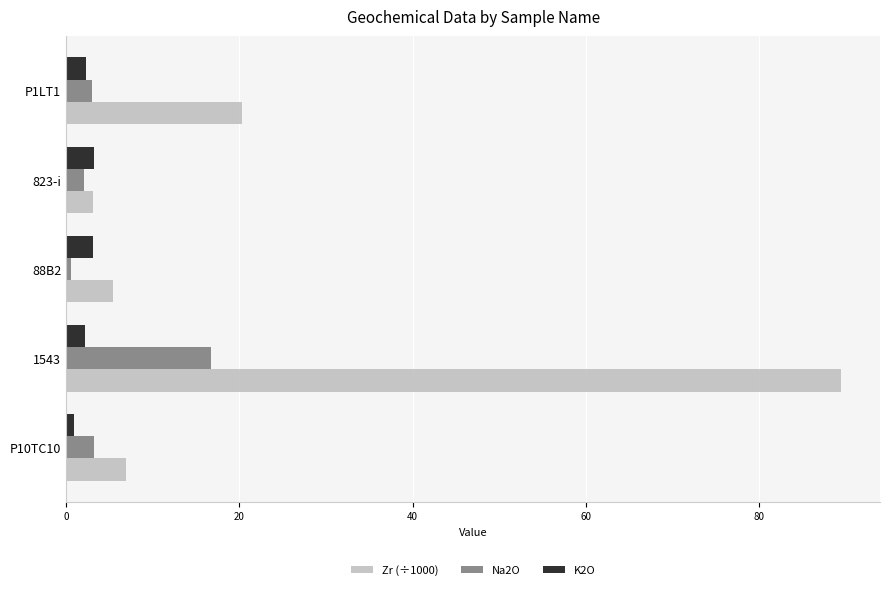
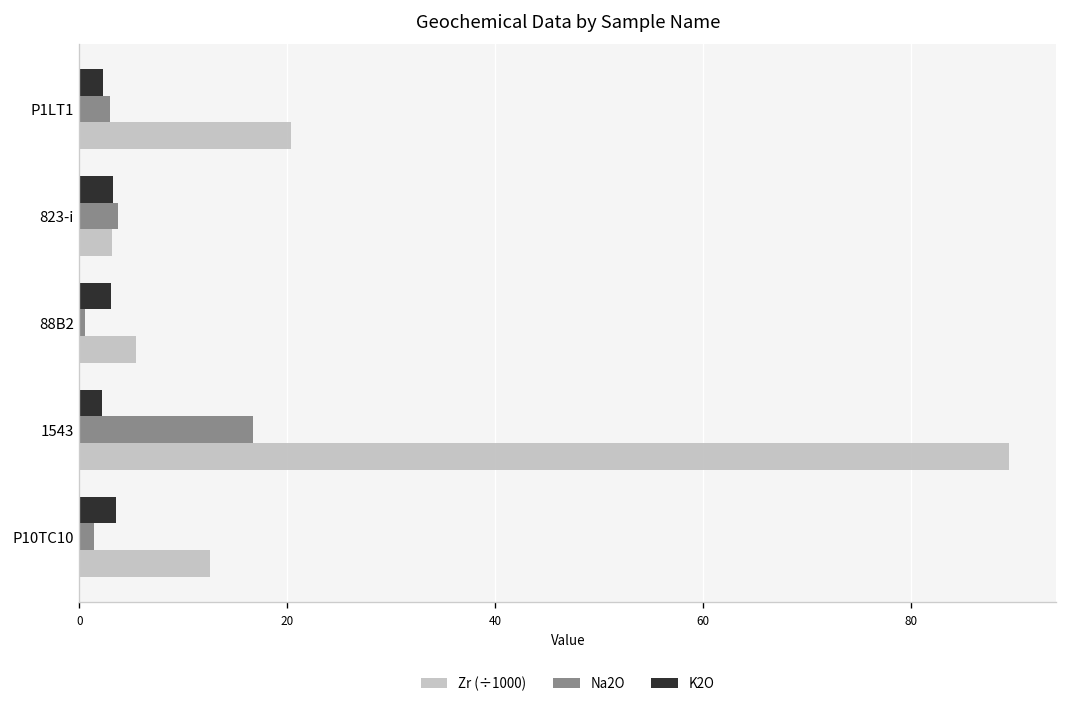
  {
    "Zr (÷1000)": {
      "P1LT1": 20,
      "823-i": 3,
      "88B2": 5,
      "1543": 90,
-     "P10TC10": 7
+     "P10TC10": 13
    },
    "Na2O": {
      "P1LT1": 3,
-     "823-i": 2,
+     "823-i": 4,
      "88B2": 1,
      "1543": 17,
-     "P10TC10": 3
+     "P10TC10": 1
    },
    "K2O": {
      "P1LT1": 2,
      "823-i": 3,
      "88B2": 3,
      "1543": 2,
-     "P10TC10": 1
+     "P10TC10": 4
    }
  }
